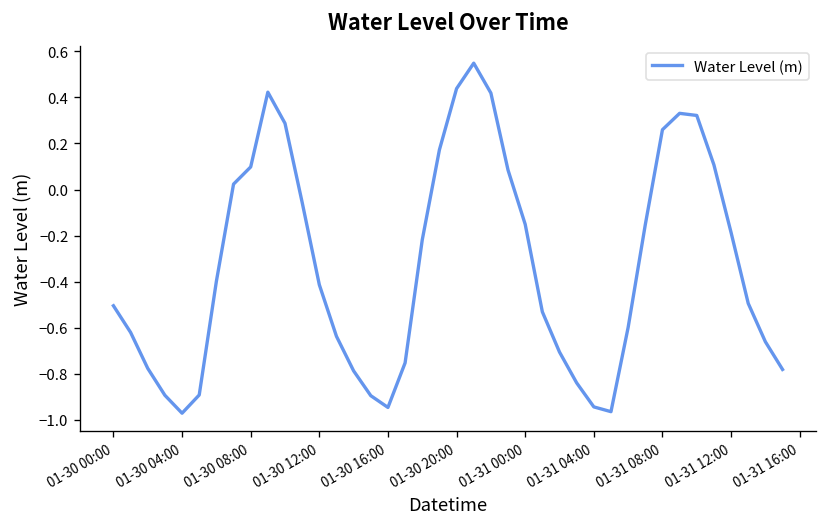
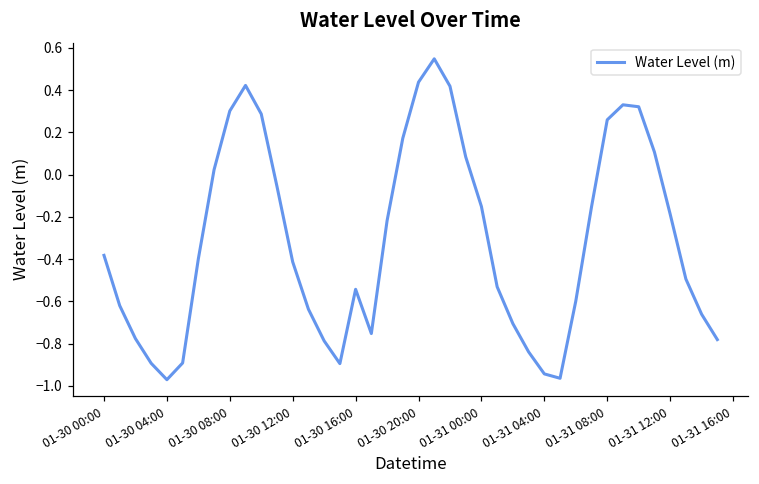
  {
-   "01-30 00:00": -0.50,
+   "01-30 00:00": -0.38,
    "01-30 04:00": -0.97,
-   "01-30 08:00": 0.10,
+   "01-30 08:00": 0.30,
    "01-30 12:00": -0.41,
-   "01-30 16:00": -0.95,
+   "01-30 16:00": -0.54,
    "01-30 20:00": 0.44,
    "01-31 00:00": -0.15,
    "01-31 04:00": -0.94,
    "01-31 08:00": 0.26,
    "01-31 12:00": -0.19
  }
